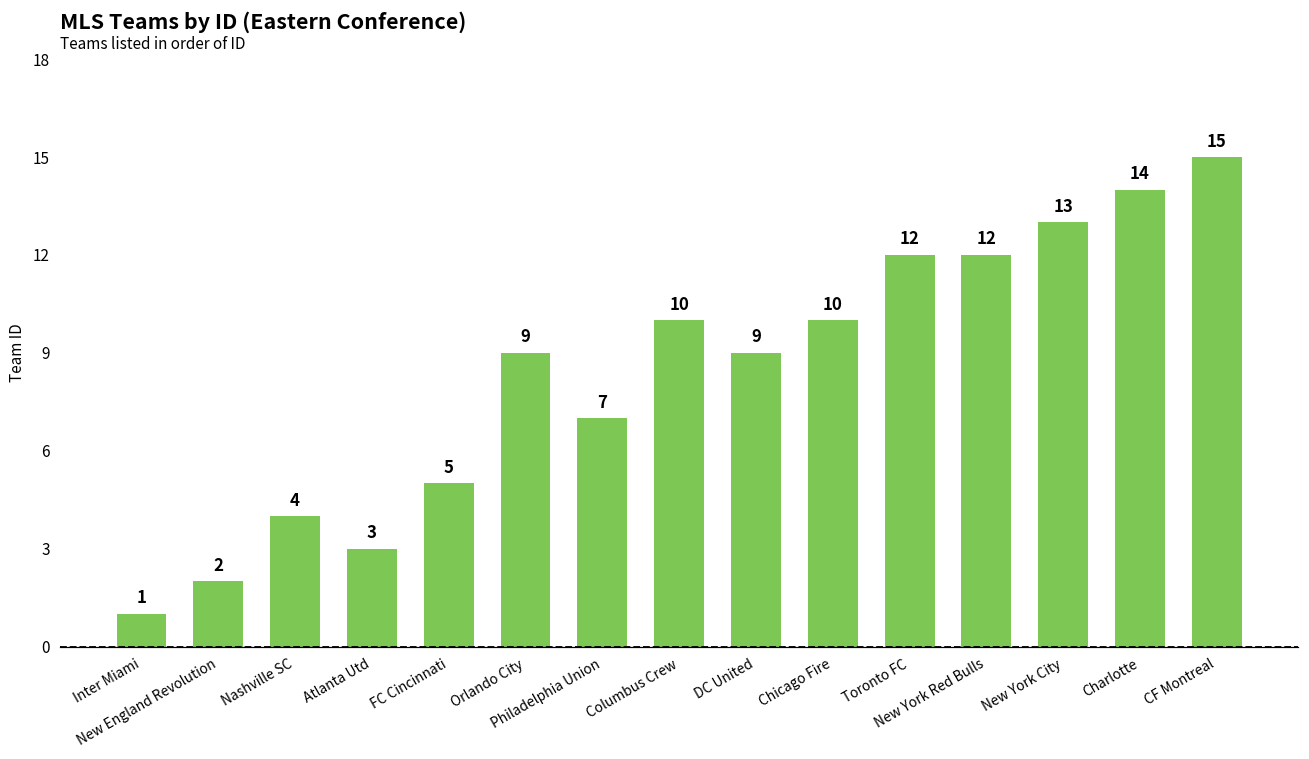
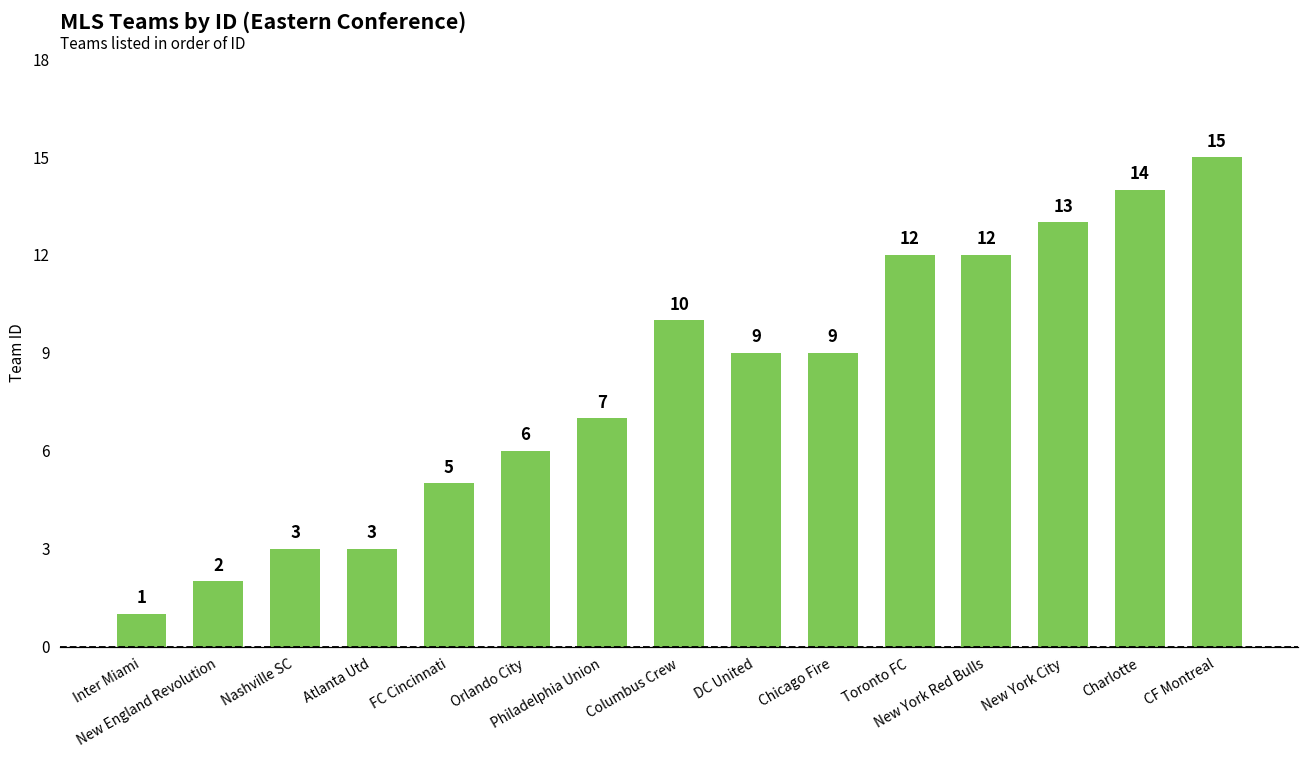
  {
    "Inter Miami": 1,
    "New England Revolution": 2,
-   "Nashville SC": 4,
+   "Nashville SC": 3,
    "Atlanta Utd": 3,
    "FC Cincinnati": 5,
-   "Orlando City": 9,
+   "Orlando City": 6,
    "Philadelphia Union": 7,
    "Columbus Crew": 10,
    "DC United": 9,
-   "Chicago Fire": 10,
+   "Chicago Fire": 9,
    "Toronto FC": 12,
    "New York Red Bulls": 12,
    "New York City": 13,
    "Charlotte": 14,
    "CF Montreal": 15
  }
